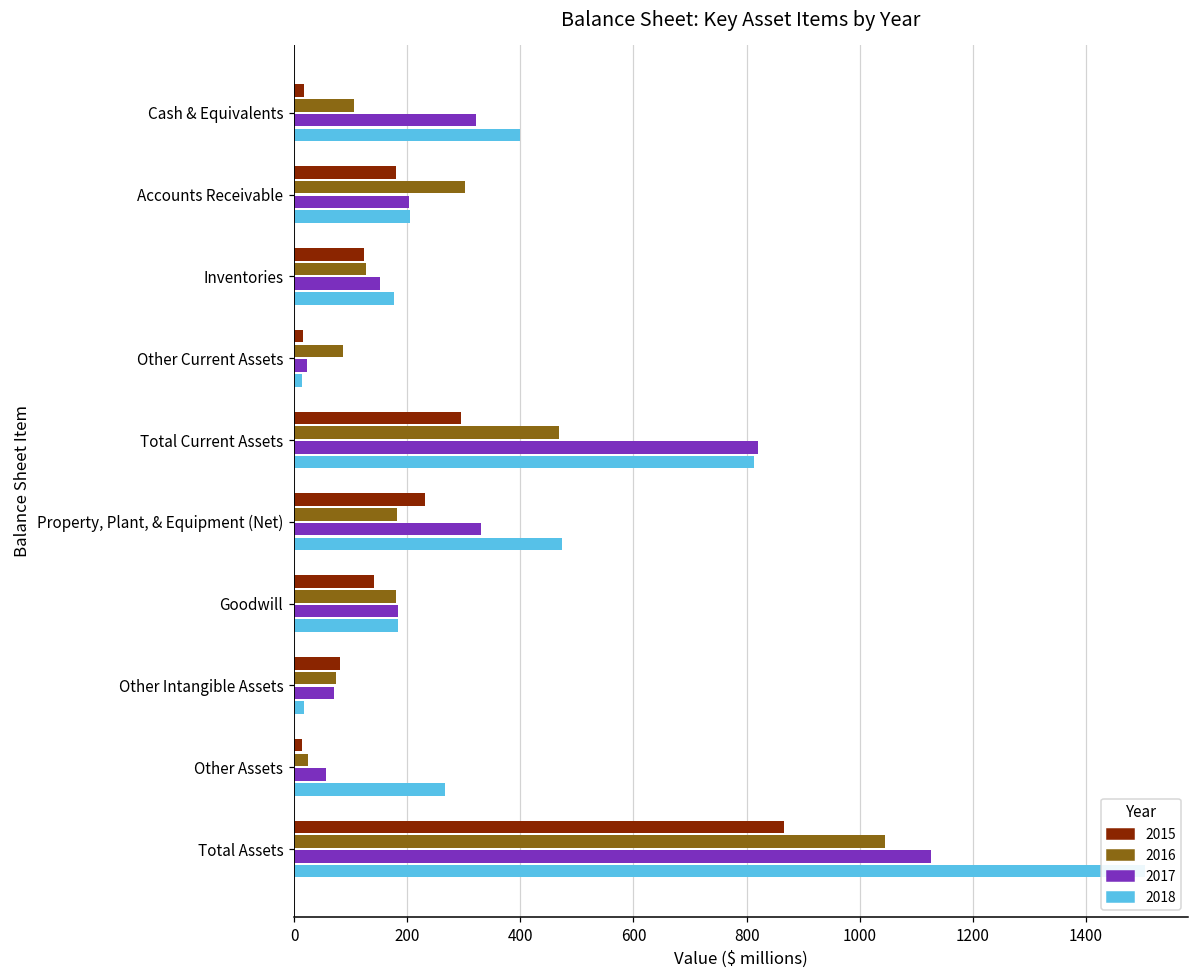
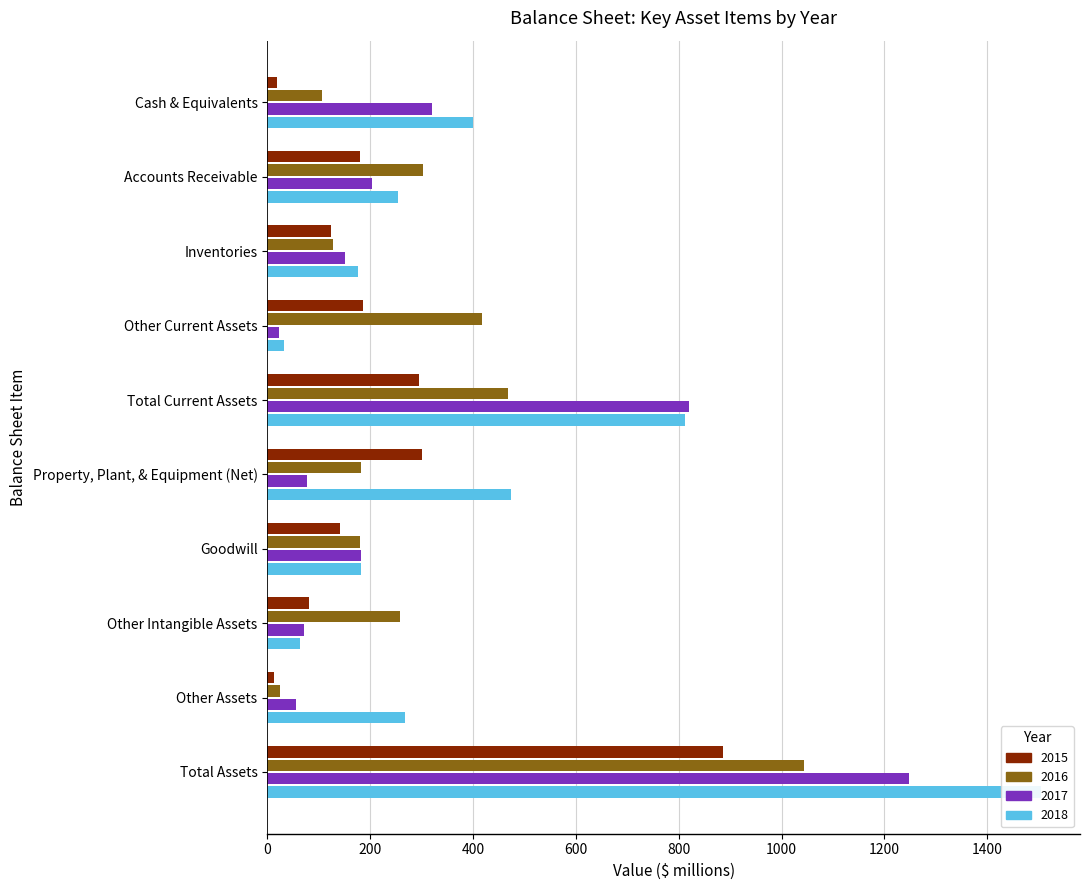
  {
    "2015": {
      "Cash & Equivalents": 20,
      "Accounts Receivable": 180,
      "Inventories": 120,
-     "Other Current Assets": 20,
+     "Other Current Assets": 190,
      "Total Current Assets": 300,
-     "Property, Plant, & Equipment (Net)": 230,
+     "Property, Plant, & Equipment (Net)": 300,
      "Goodwill": 140,
      "Other Intangible Assets": 80,
      "Other Assets": 10,
-     "Total Assets": 870
+     "Total Assets": 890
    },
    "2016": {
      "Cash & Equivalents": 110,
      "Accounts Receivable": 300,
      "Inventories": 130,
-     "Other Current Assets": 90,
+     "Other Current Assets": 420,
      "Total Current Assets": 470,
      "Property, Plant, & Equipment (Net)": 180,
      "Goodwill": 180,
-     "Other Intangible Assets": 80,
+     "Other Intangible Assets": 260,
      "Other Assets": 20,
      "Total Assets": 1040
    },
    "2017": {
      "Cash & Equivalents": 320,
      "Accounts Receivable": 200,
      "Inventories": 150,
      "Other Current Assets": 20,
      "Total Current Assets": 820,
-     "Property, Plant, & Equipment (Net)": 330,
+     "Property, Plant, & Equipment (Net)": 80,
      "Goodwill": 180,
      "Other Intangible Assets": 70,
      "Other Assets": 60,
-     "Total Assets": 1130
+     "Total Assets": 1250
    },
    "2018": {
      "Cash & Equivalents": 400,
-     "Accounts Receivable": 210,
+     "Accounts Receivable": 260,
      "Inventories": 180,
-     "Other Current Assets": 20,
+     "Other Current Assets": 30,
      "Total Current Assets": 810,
      "Property, Plant, & Equipment (Net)": 470,
      "Goodwill": 180,
-     "Other Intangible Assets": 20,
+     "Other Intangible Assets": 60,
      "Other Assets": 270
    }
  }
